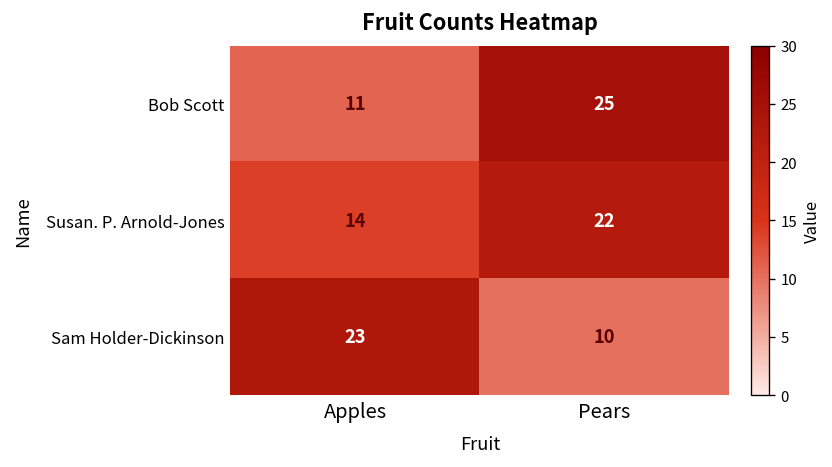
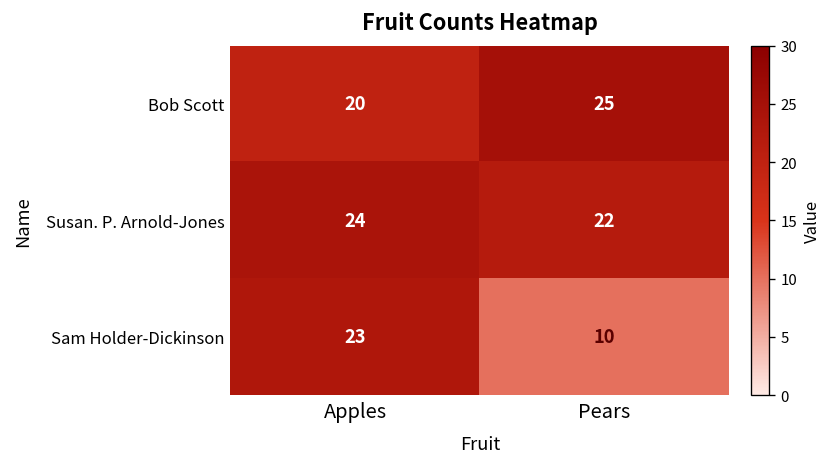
  {
    "Bob Scott": {
-     "Apples": 11,
+     "Apples": 20,
      "Pears": 25
    },
    "Susan. P. Arnold-Jones": {
-     "Apples": 14,
+     "Apples": 24,
      "Pears": 22
    },
    "Sam Holder-Dickinson": {
      "Apples": 23,
      "Pears": 10
    }
  }
